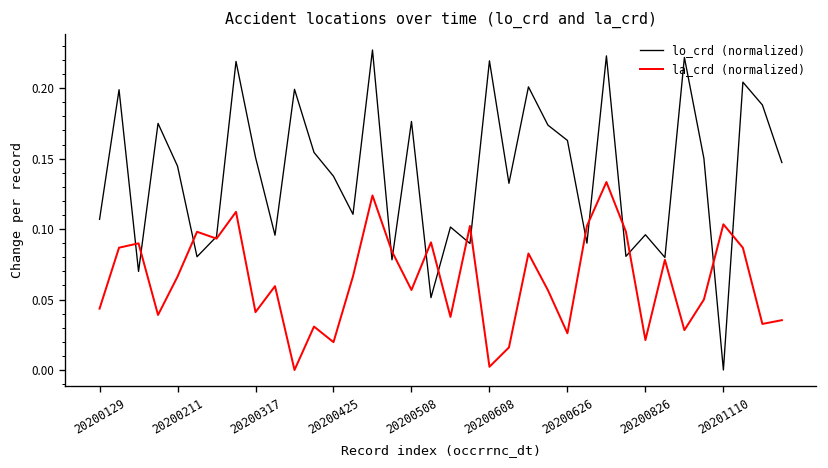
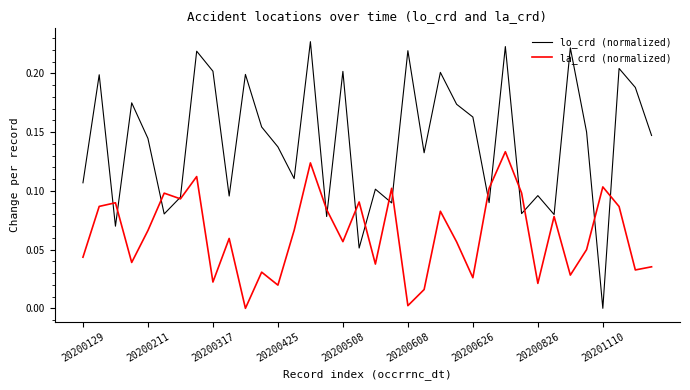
  {
    "lo_crd (normalized)": {
      "20200129": 0.107,
      "20200211": 0.145,
-     "20200317": 0.151,
+     "20200317": 0.202,
      "20200425": 0.137,
-     "20200508": 0.176,
+     "20200508": 0.202,
      "20200608": 0.219,
      "20200626": 0.163,
      "20200826": 0.096,
      "20201110": 0.000
    },
    "la_crd (normalized)": {
      "20200129": 0.044,
      "20200211": 0.066,
-     "20200317": 0.041,
+     "20200317": 0.022,
      "20200425": 0.020,
      "20200508": 0.057,
      "20200608": 0.002,
      "20200626": 0.026,
      "20200826": 0.021,
      "20201110": 0.103
    }
  }
